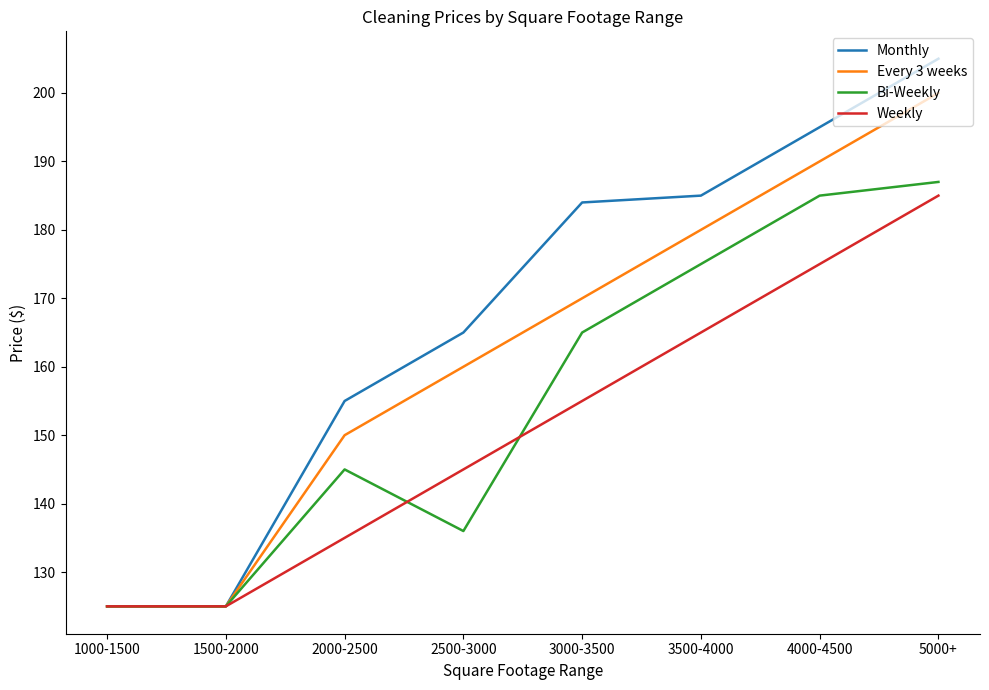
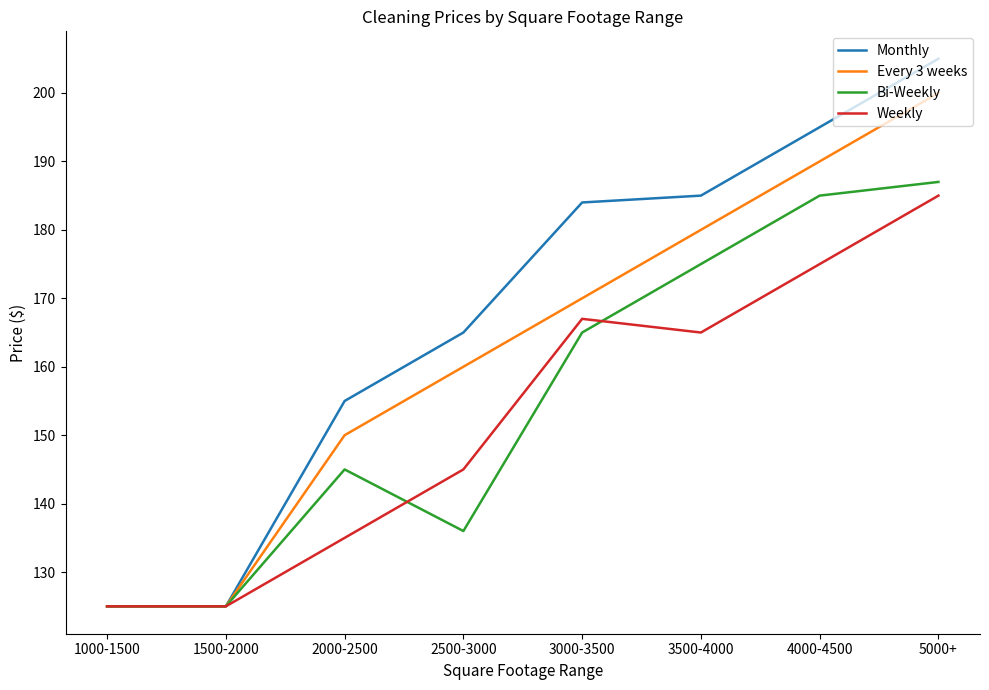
  {
    "Monthly": {
      "2000-2500": 155,
      "2500-3000": 165,
      "3000-3500": 184,
      "3500-4000": 185,
      "4000-4500": 195
    },
    "Every 3 weeks": {
      "2000-2500": 150,
      "2500-3000": 160,
      "3000-3500": 170,
      "3500-4000": 180,
      "4000-4500": 190
    },
    "Bi-Weekly": {
      "2000-2500": 145,
      "2500-3000": 136,
      "3000-3500": 165,
      "3500-4000": 175,
      "4000-4500": 185,
      "5000+": 187
    },
    "Weekly": {
      "2000-2500": 135,
      "2500-3000": 145,
-     "3000-3500": 155,
+     "3000-3500": 167,
      "3500-4000": 165,
      "4000-4500": 175,
      "5000+": 185
    }
  }
